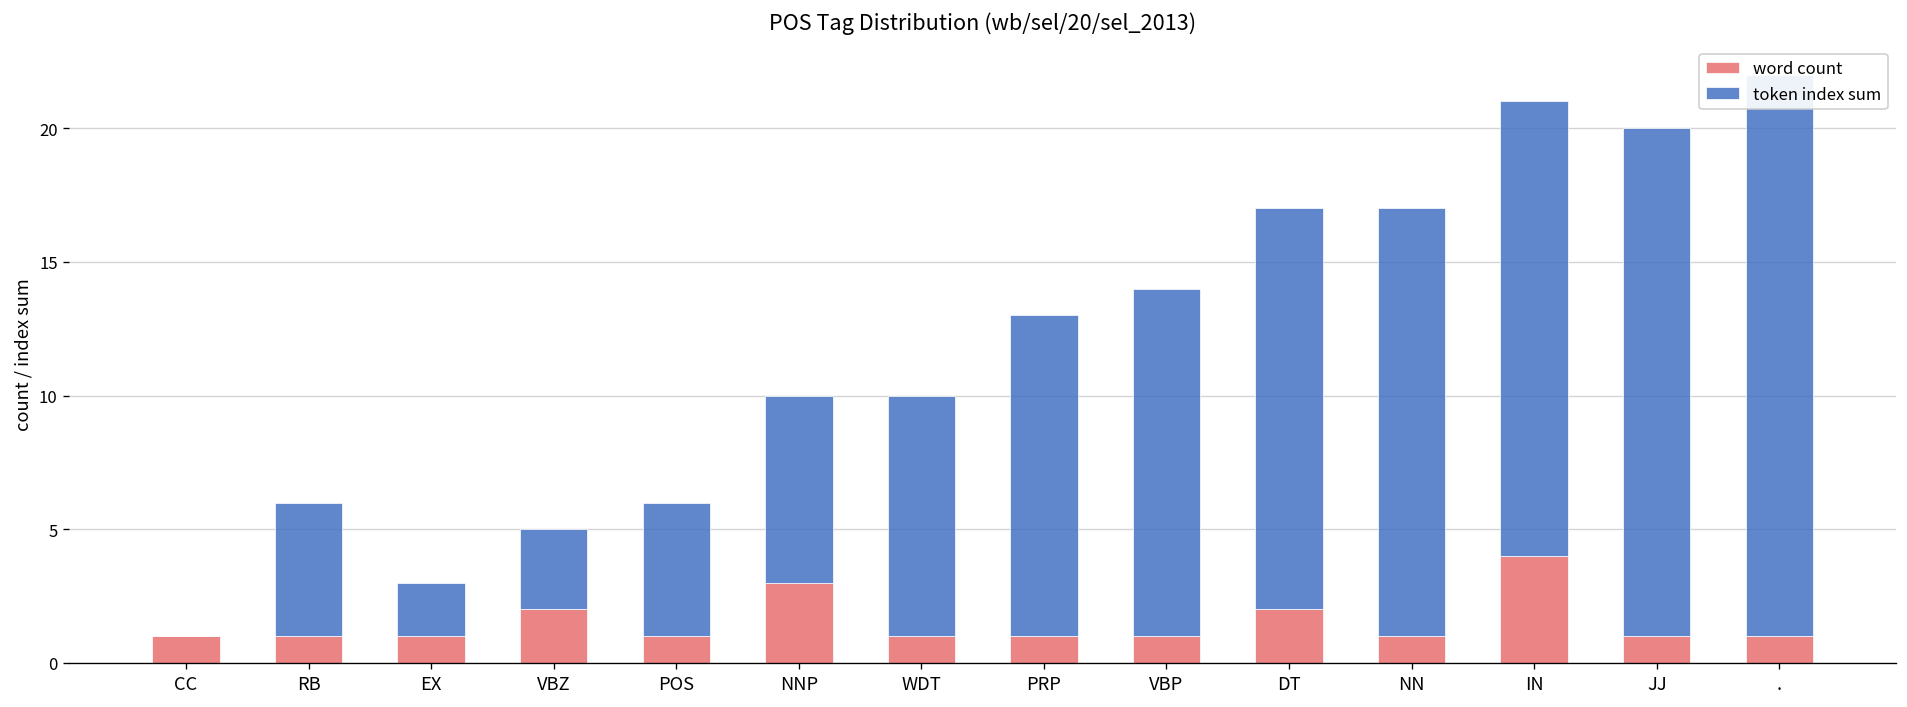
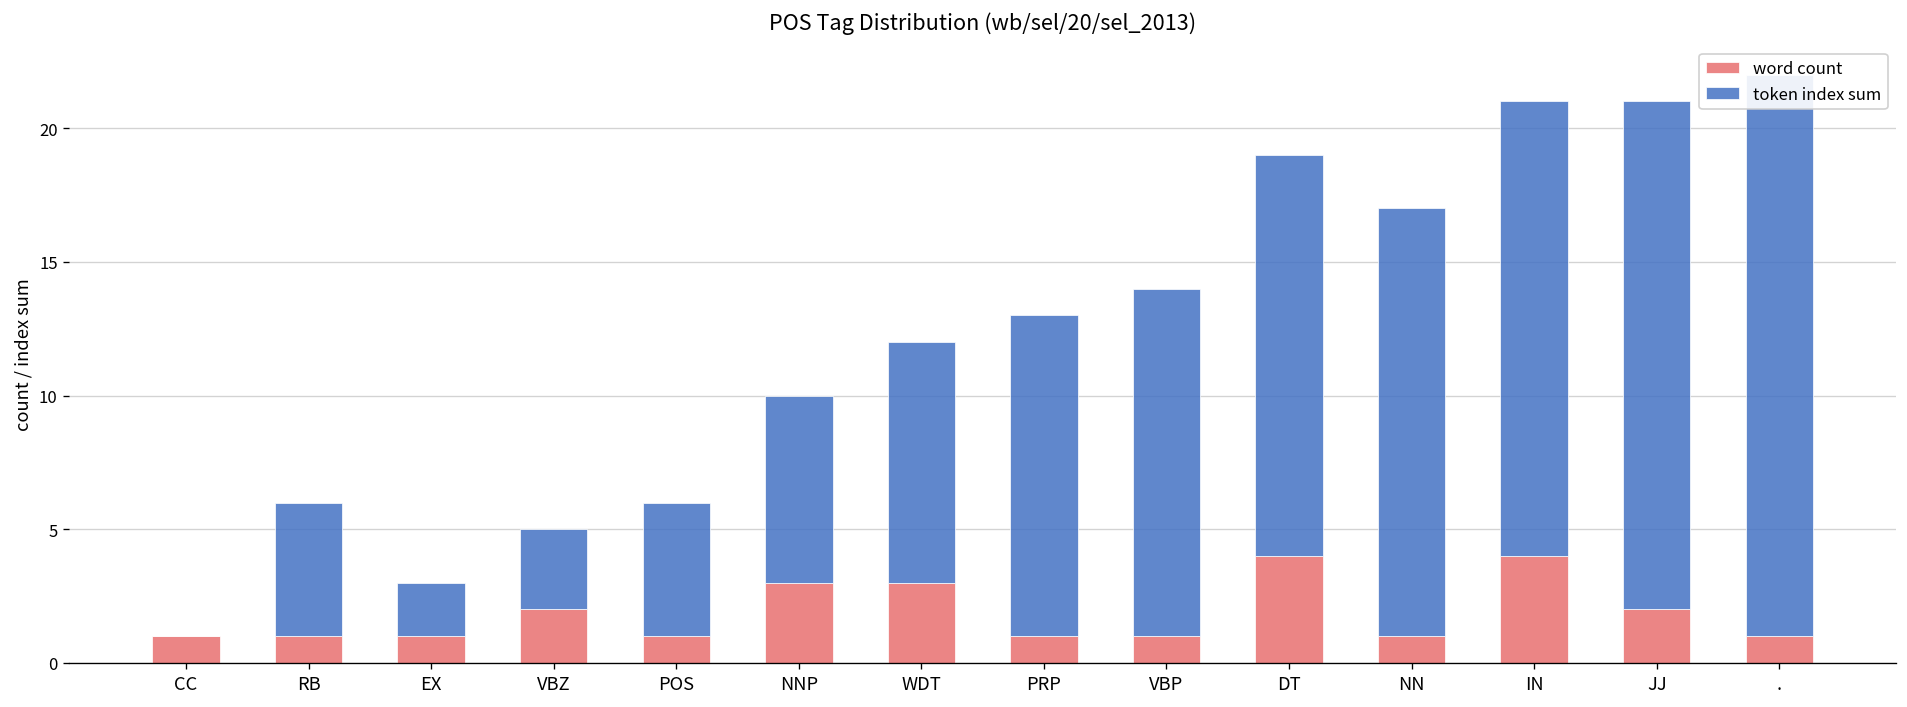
  {
    "word count": {
      "CC": 1,
      "RB": 1,
      "EX": 1,
      "VBZ": 2,
      "POS": 1,
      "NNP": 3,
-     "WDT": 1,
+     "WDT": 3,
      "PRP": 1,
      "VBP": 1,
-     "DT": 2,
+     "DT": 4,
      "NN": 1,
      "IN": 4,
-     "JJ": 1,
+     "JJ": 2,
      ".": 1
    },
    "token index sum": {
      "CC": 0,
      "RB": 5,
      "EX": 2,
      "VBZ": 3,
      "POS": 5,
      "NNP": 7,
      "WDT": 9,
      "PRP": 12,
      "VBP": 13,
      "DT": 15,
      "NN": 16,
      "IN": 17,
      "JJ": 19
    }
  }
